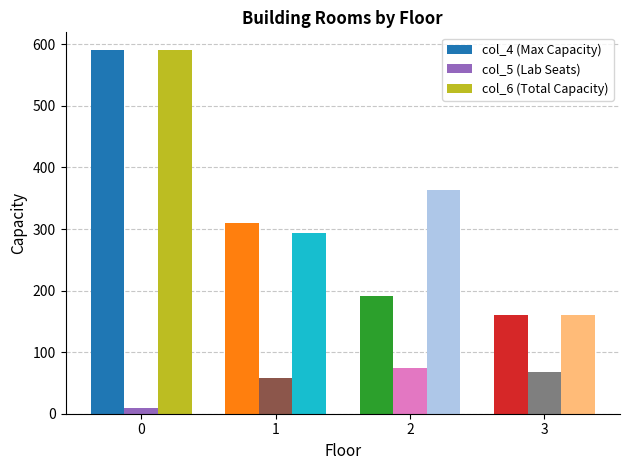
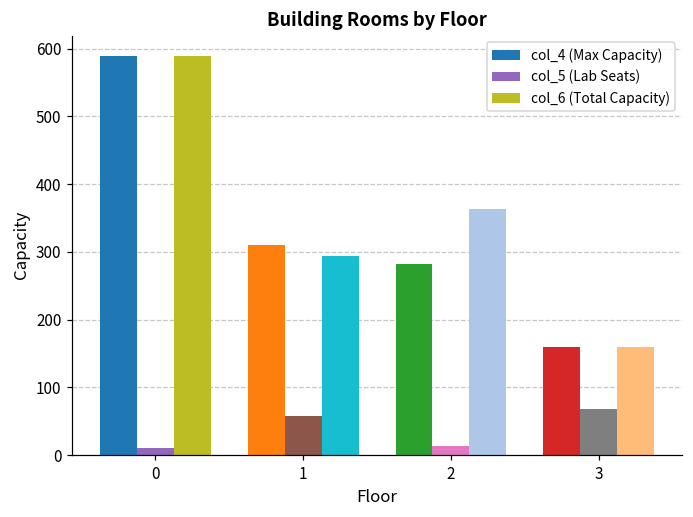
  {
    "col_4 (Max Capacity)": {
      "0": 590,
      "1": 310,
-     "2": 190,
+     "2": 280,
      "3": 160
    },
    "col_5 (Lab Seats)": {
      "0": 10,
      "1": 60,
-     "2": 70,
+     "2": 10,
      "3": 70
    },
    "col_6 (Total Capacity)": {
      "0": 590,
      "1": 290,
      "2": 360,
      "3": 160
    }
  }
